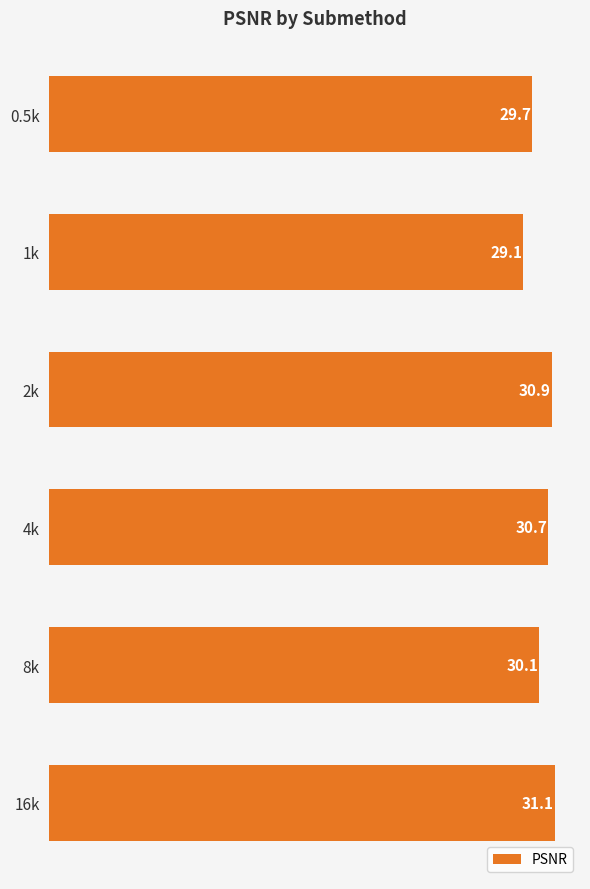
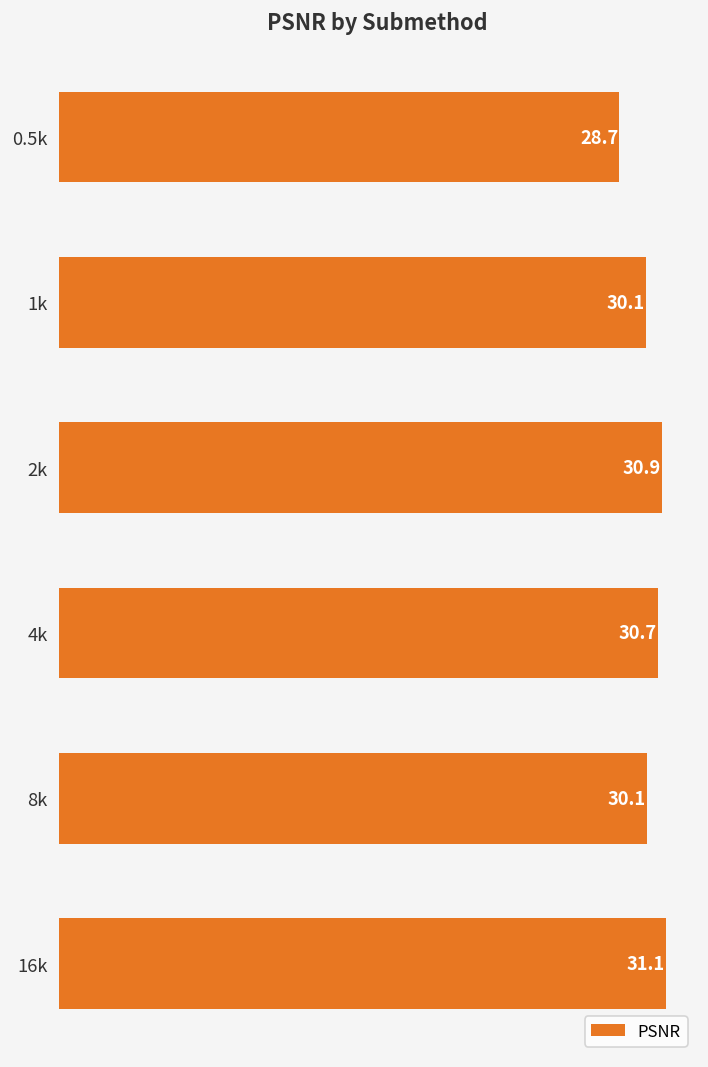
  {
-   "0.5k": 29.7,
-   "1k": 29.1,
+   "0.5k": 28.7,
+   "1k": 30.1,
    "2k": 30.9,
    "4k": 30.7,
    "8k": 30.1,
    "16k": 31.1
  }
